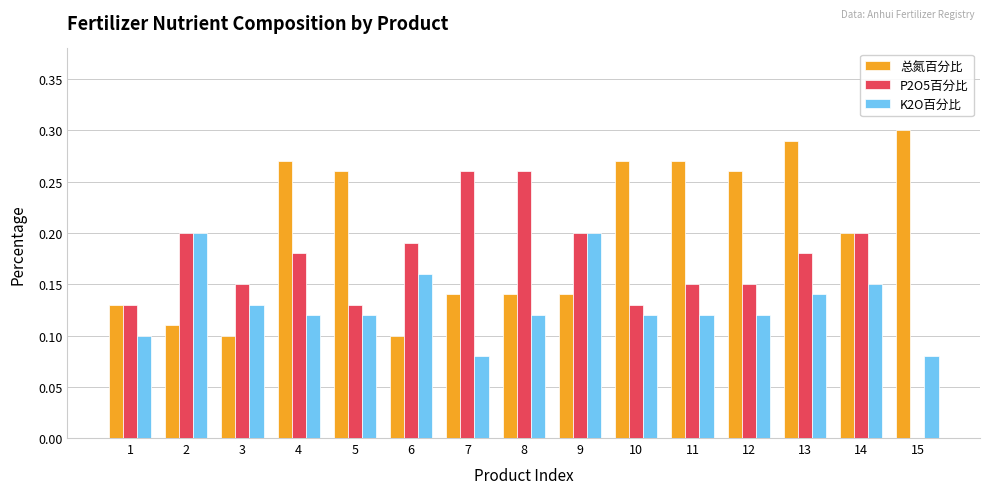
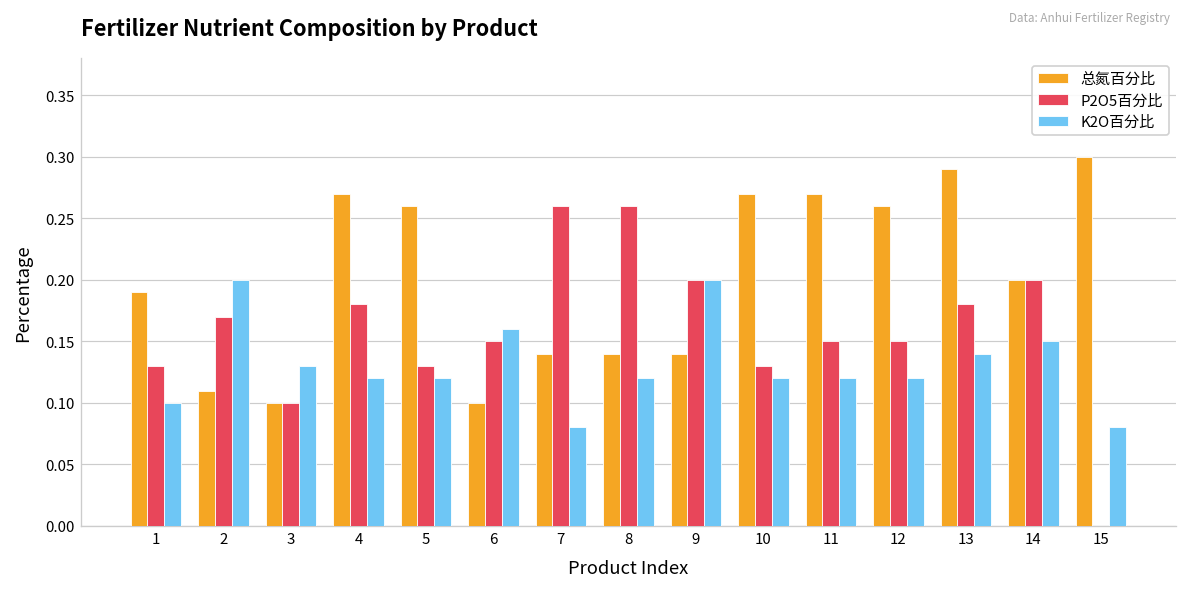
  {
    "总氮百分比": {
-     "1": 0.13,
+     "1": 0.19,
      "2": 0.11,
      "3": 0.10,
      "4": 0.27,
      "5": 0.26,
      "6": 0.10,
      "7": 0.14,
      "8": 0.14,
      "9": 0.14,
      "10": 0.27,
      "11": 0.27,
      "12": 0.26,
      "13": 0.29,
      "14": 0.20,
      "15": 0.30
    },
    "P2O5百分比": {
      "1": 0.13,
-     "2": 0.20,
-     "3": 0.15,
+     "2": 0.17,
+     "3": 0.10,
      "4": 0.18,
      "5": 0.13,
-     "6": 0.19,
+     "6": 0.15,
      "7": 0.26,
      "8": 0.26,
      "9": 0.20,
      "10": 0.13,
      "11": 0.15,
      "12": 0.15,
      "13": 0.18,
      "14": 0.20,
      "15": 0.00
    },
    "K2O百分比": {
      "1": 0.10,
      "2": 0.20,
      "3": 0.13,
      "4": 0.12,
      "5": 0.12,
      "6": 0.16,
      "7": 0.08,
      "8": 0.12,
      "9": 0.20,
      "10": 0.12,
      "11": 0.12,
      "12": 0.12,
      "13": 0.14,
      "14": 0.15,
      "15": 0.08
    }
  }
